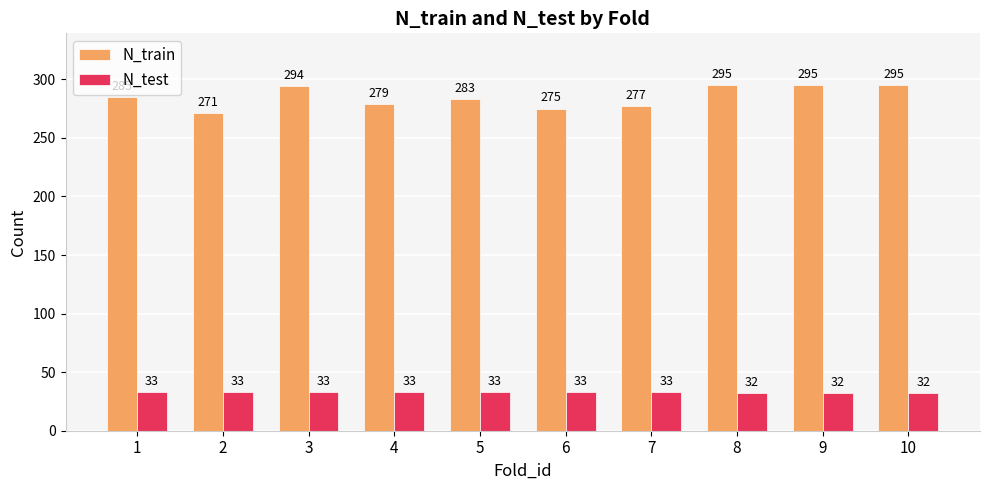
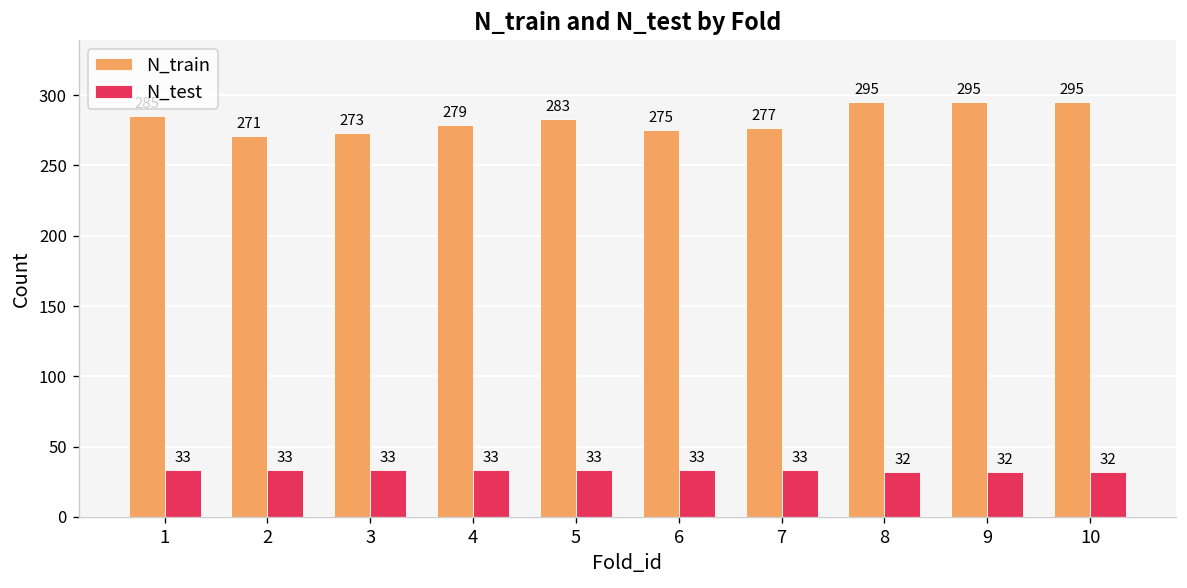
  {
    "N_train": {
      "2": 271,
-     "3": 294,
+     "3": 273,
      "4": 279,
      "5": 283,
      "6": 275,
      "7": 277,
      "8": 295,
      "9": 295,
      "10": 295
    },
    "N_test": {
      "1": 33,
      "2": 33,
      "3": 33,
      "4": 33,
      "5": 33,
      "6": 33,
      "7": 33,
      "8": 32,
      "9": 32,
      "10": 32
    }
  }
